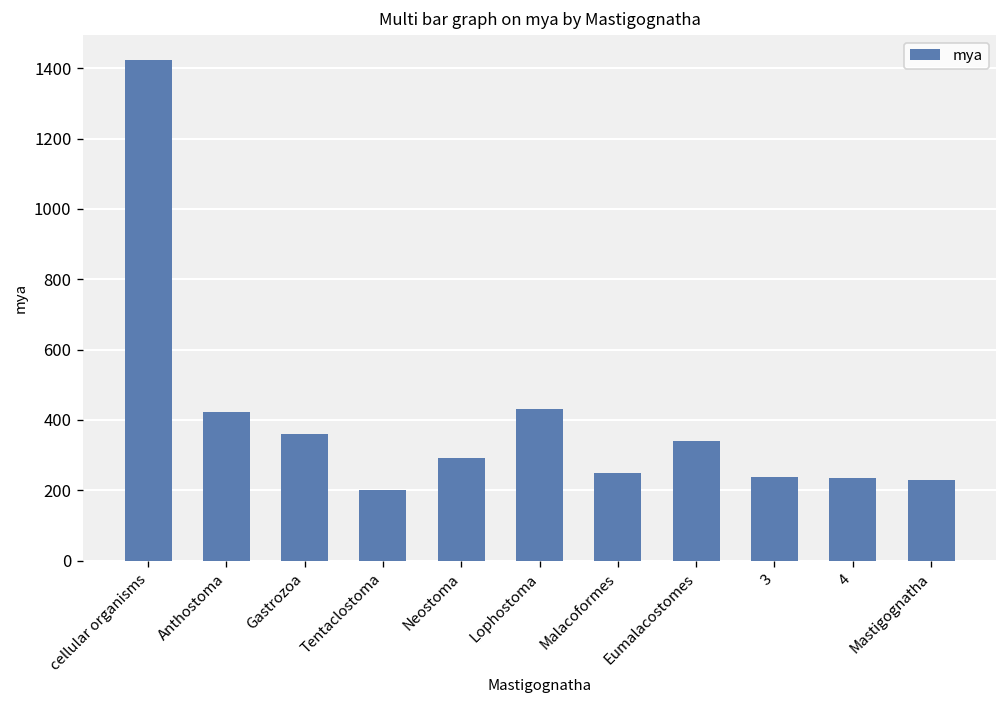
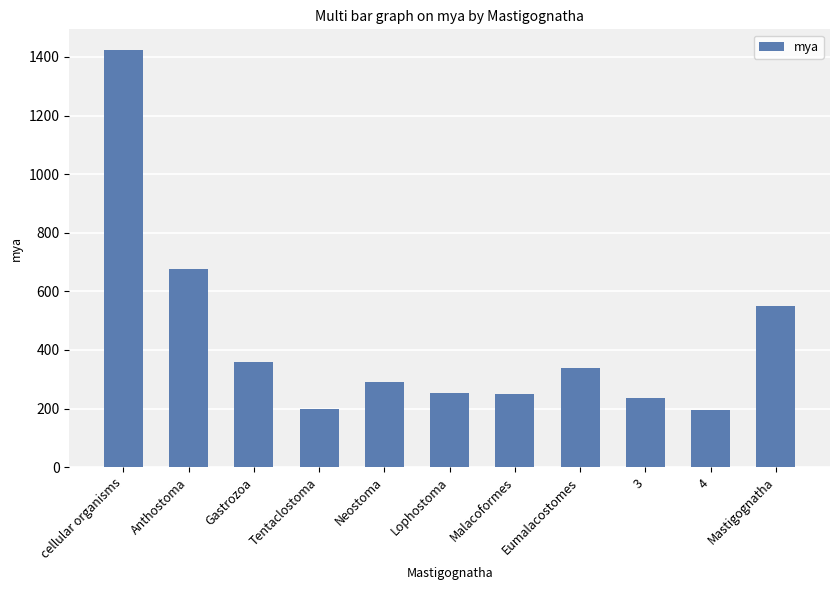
  {
    "cellular organisms": 1420,
-   "Anthostoma": 420,
+   "Anthostoma": 680,
    "Gastrozoa": 360,
    "Tentaclostoma": 200,
    "Neostoma": 290,
-   "Lophostoma": 430,
+   "Lophostoma": 250,
    "Malacoformes": 250,
    "Eumalacostomes": 340,
    "3": 240,
-   "4": 230,
-   "Mastigognatha": 230
+   "4": 190,
+   "Mastigognatha": 550
  }
